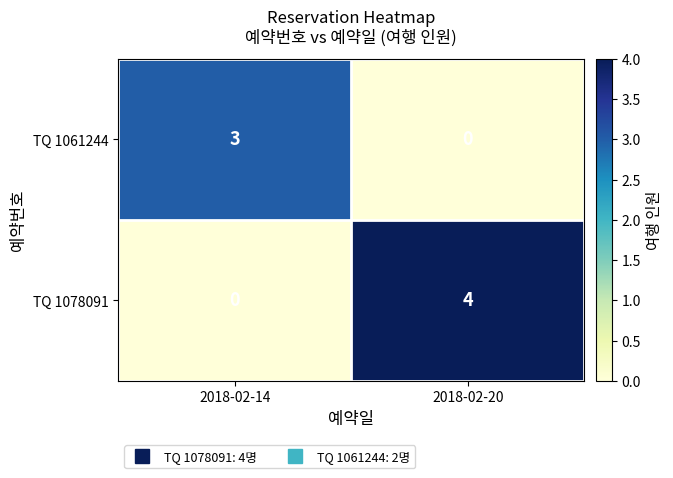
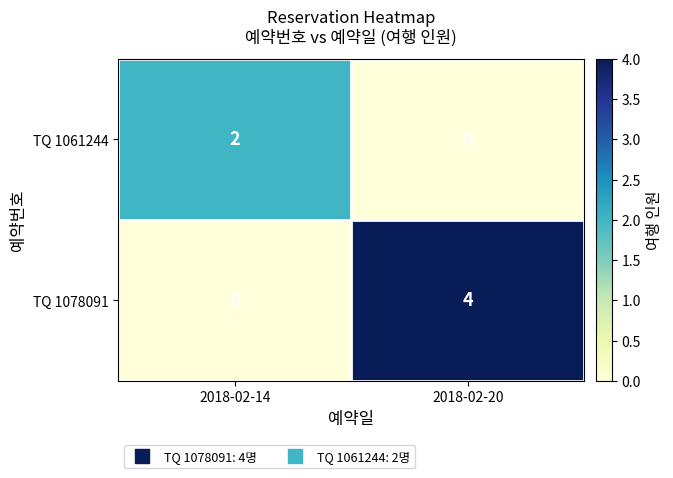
  {
    "TQ 1061244": {
-     "2018-02-14": 3
+     "2018-02-14": 2
    },
    "TQ 1078091": {
      "2018-02-20": 4
    }
  }
